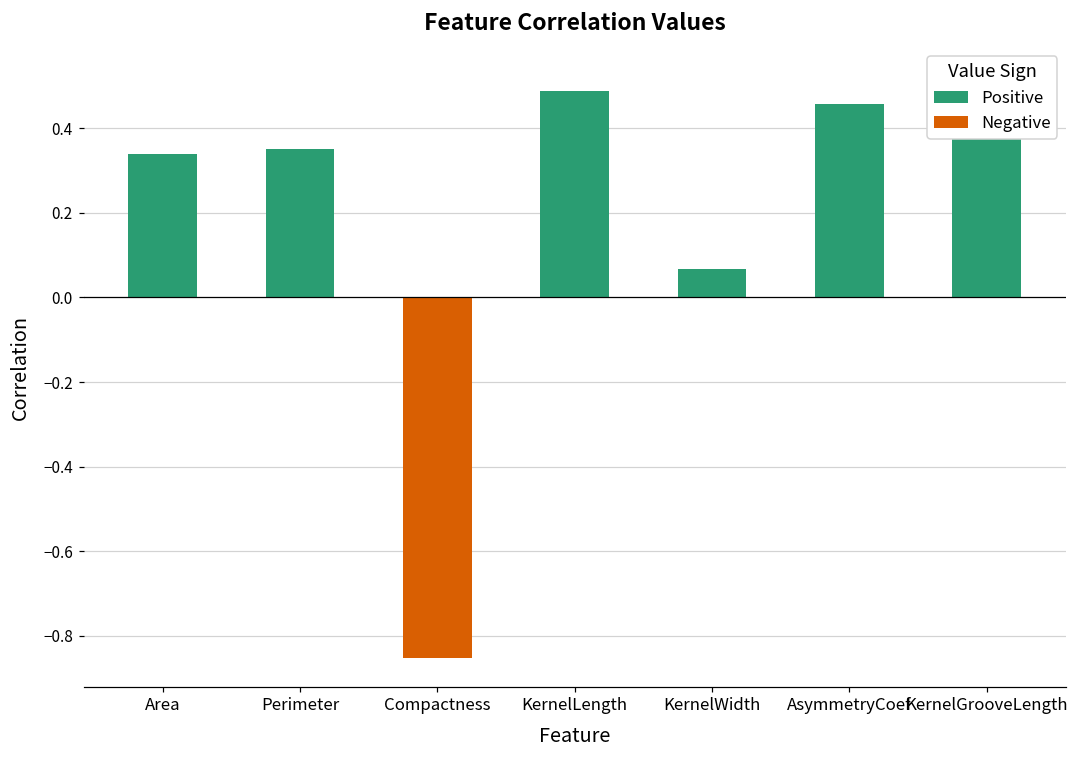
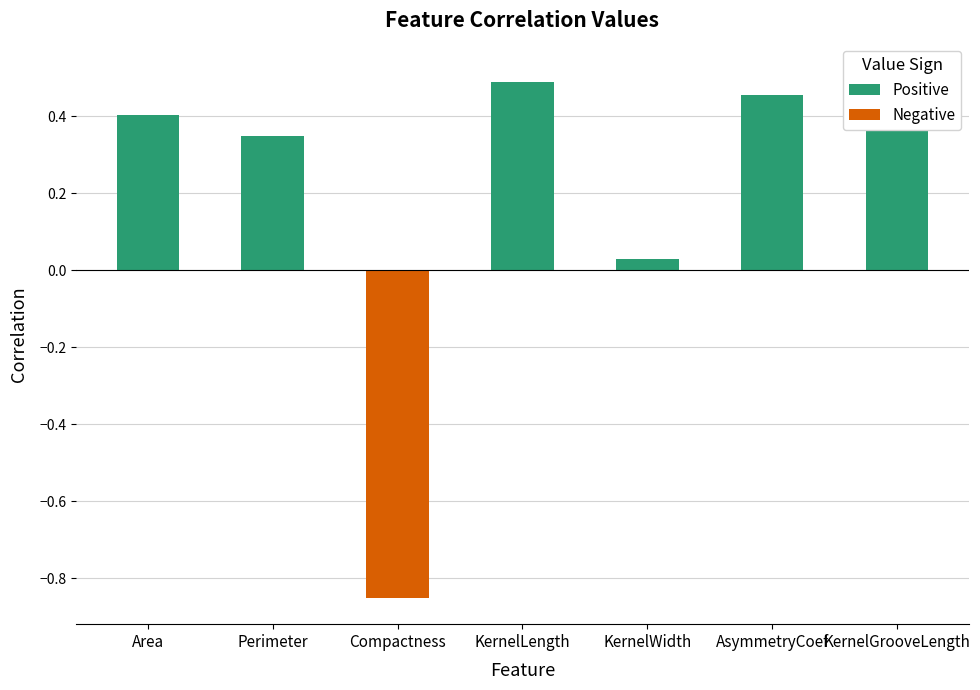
  {
    "Positive": {
-     "Area": 0.34,
+     "Area": 0.40,
      "Perimeter": 0.35,
      "Compactness": 0.00,
      "KernelLength": 0.49,
-     "KernelWidth": 0.07,
+     "KernelWidth": 0.03,
      "AsymmetryCoef": 0.46
    },
    "Negative": {
      "Area": 0.00,
      "Perimeter": 0.00,
      "Compactness": -0.85,
      "KernelLength": 0.00,
      "KernelWidth": 0.00,
      "AsymmetryCoef": 0.00,
      "KernelGrooveLength": 0.00
    }
  }
